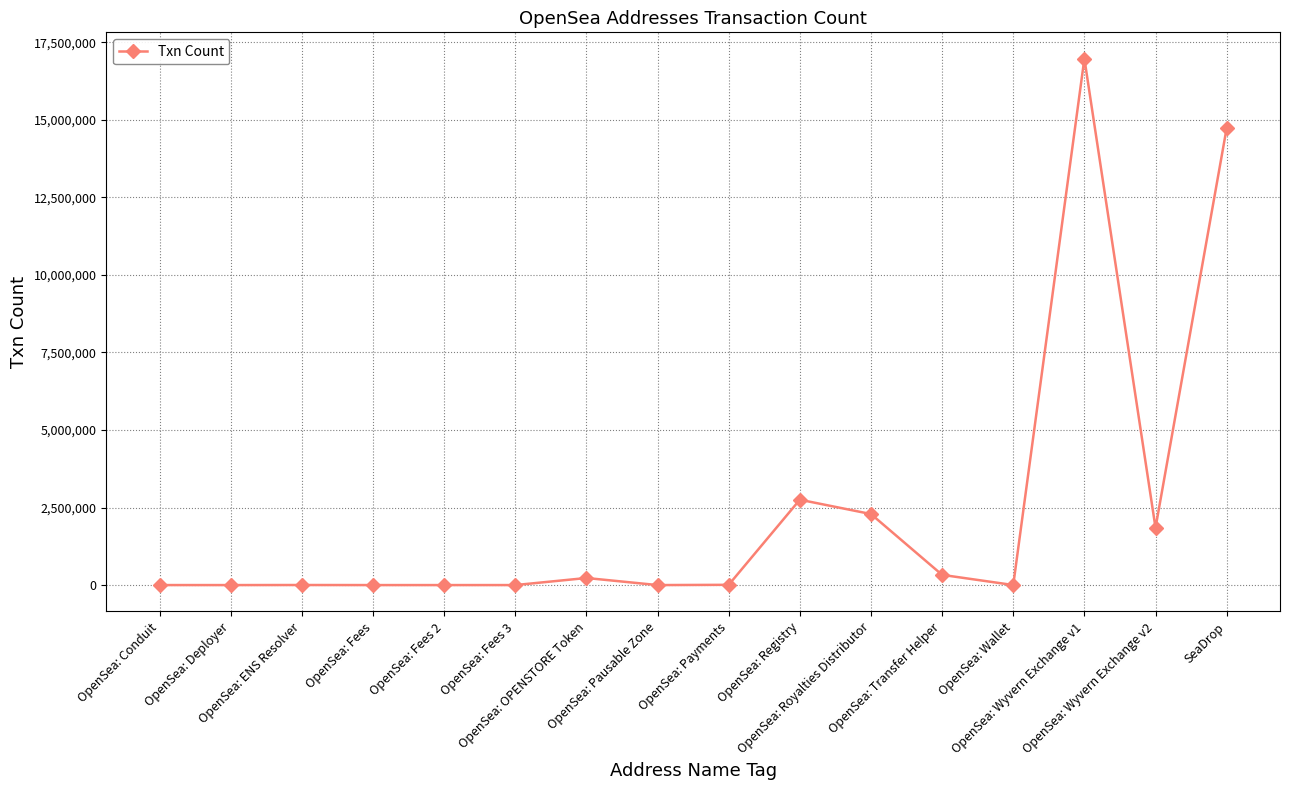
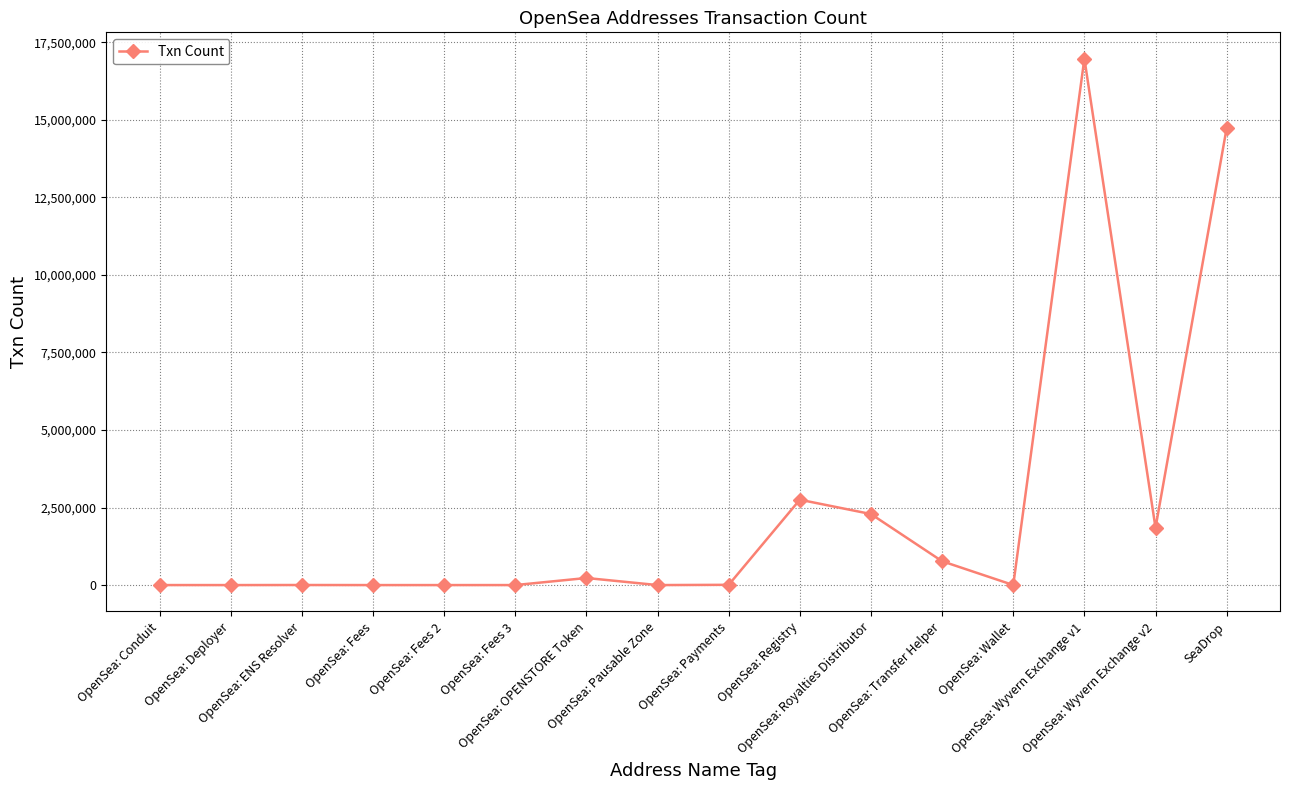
  {
    "OpenSea: Conduit": "0",
    "OpenSea: Deployer": "0",
    "OpenSea: ENS Resolver": "0",
    "OpenSea: Fees": "0",
    "OpenSea: Fees 2": "0",
    "OpenSea: Fees 3": "0",
    "OpenSea: OPENSTORE Token": "200,000",
    "OpenSea: Pausable Zone": "0",
    "OpenSea: Payments": "0",
    "OpenSea: Registry": "2,800,000",
    "OpenSea: Royalties Distributor": "2,300,000",
-   "OpenSea: Transfer Helper": "300,000",
+   "OpenSea: Transfer Helper": "800,000",
    "OpenSea: Wallet": "0",
    "OpenSea: Wyvern Exchange v1": "17,000,000",
    "OpenSea: Wyvern Exchange v2": "1,800,000",
    "SeaDrop": "14,700,000"
  }
